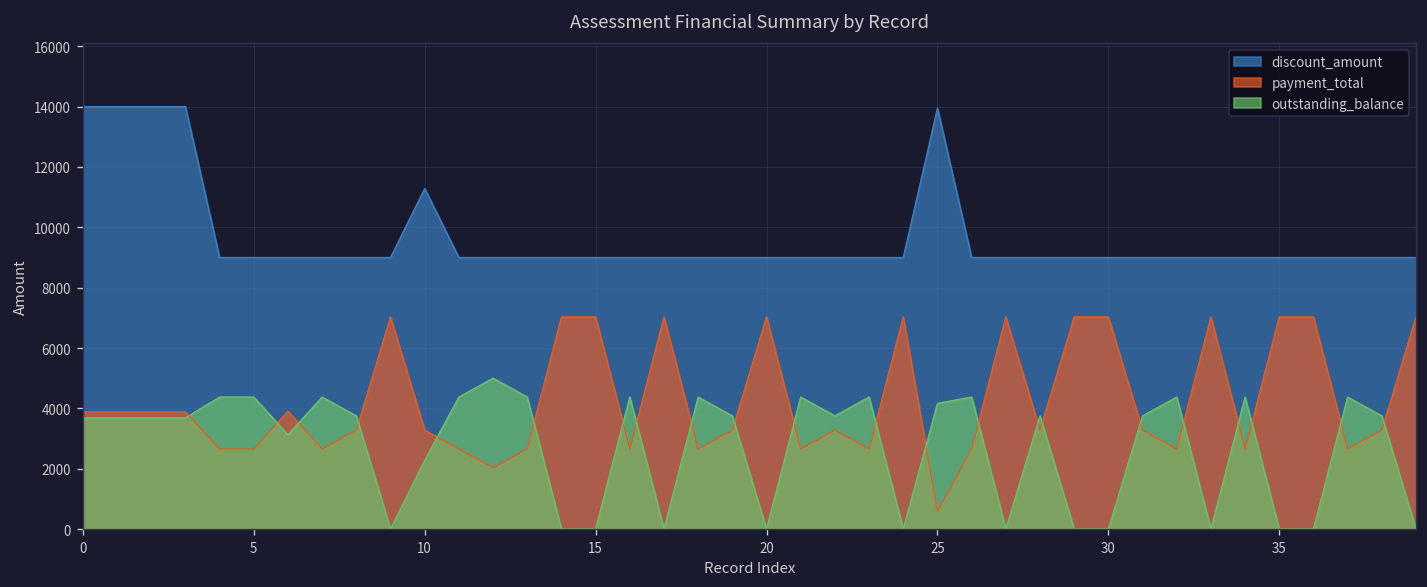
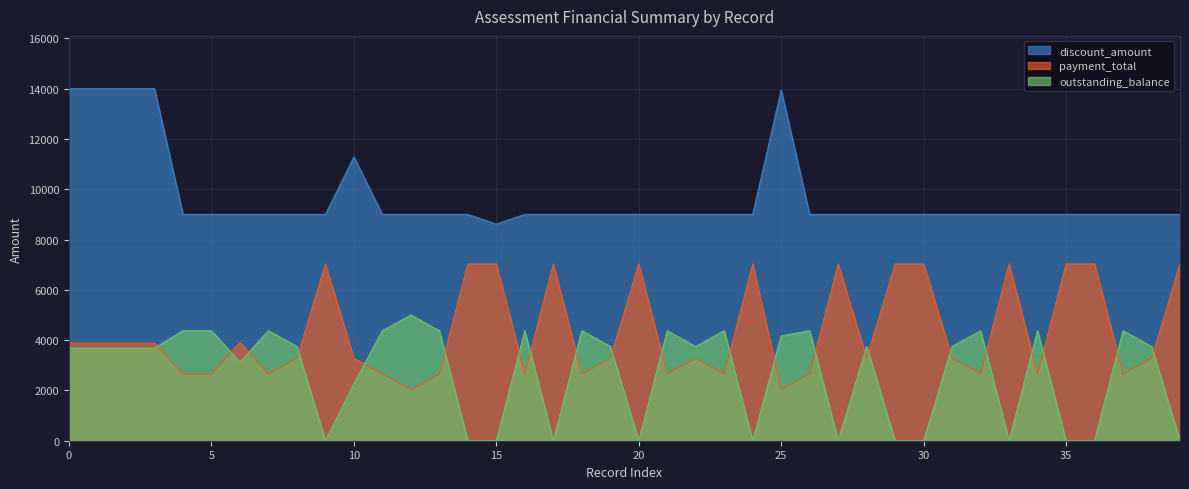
  {
    "discount_amount": {
      "0": 14000,
      "5": 9000,
      "10": 11300,
-     "15": 9000,
+     "15": 8600,
      "20": 9000,
      "25": 13900,
      "30": 9000,
      "35": 9000
    },
    "payment_total": {
      "0": 3900,
      "5": 2700,
      "10": 3300,
      "15": 7000,
      "20": 7000,
-     "25": 600,
+     "25": 2000,
      "30": 7000,
      "35": 7000
    },
    "outstanding_balance": {
      "0": 3700,
      "5": 4400,
      "10": 2300,
      "15": 0,
      "20": 0,
      "25": 4200,
      "30": 0,
      "35": 0
    }
  }
